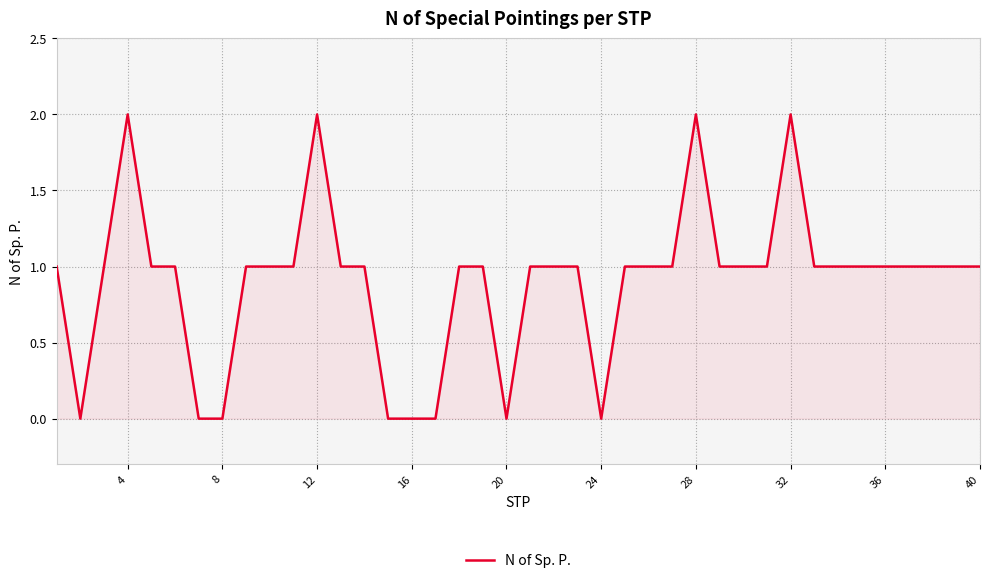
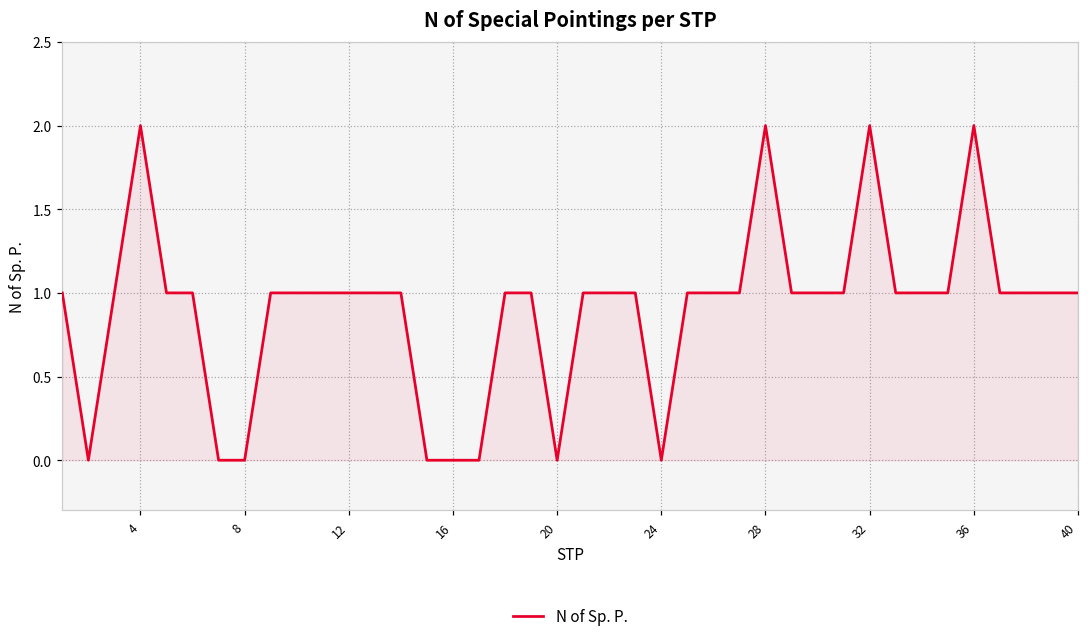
  {
    "4": 2,
    "8": 0,
-   "12": 2,
+   "12": 1,
    "16": 0,
    "20": 0,
    "24": 0,
    "28": 2,
    "32": 2,
-   "36": 1,
+   "36": 2,
    "40": 1
  }
